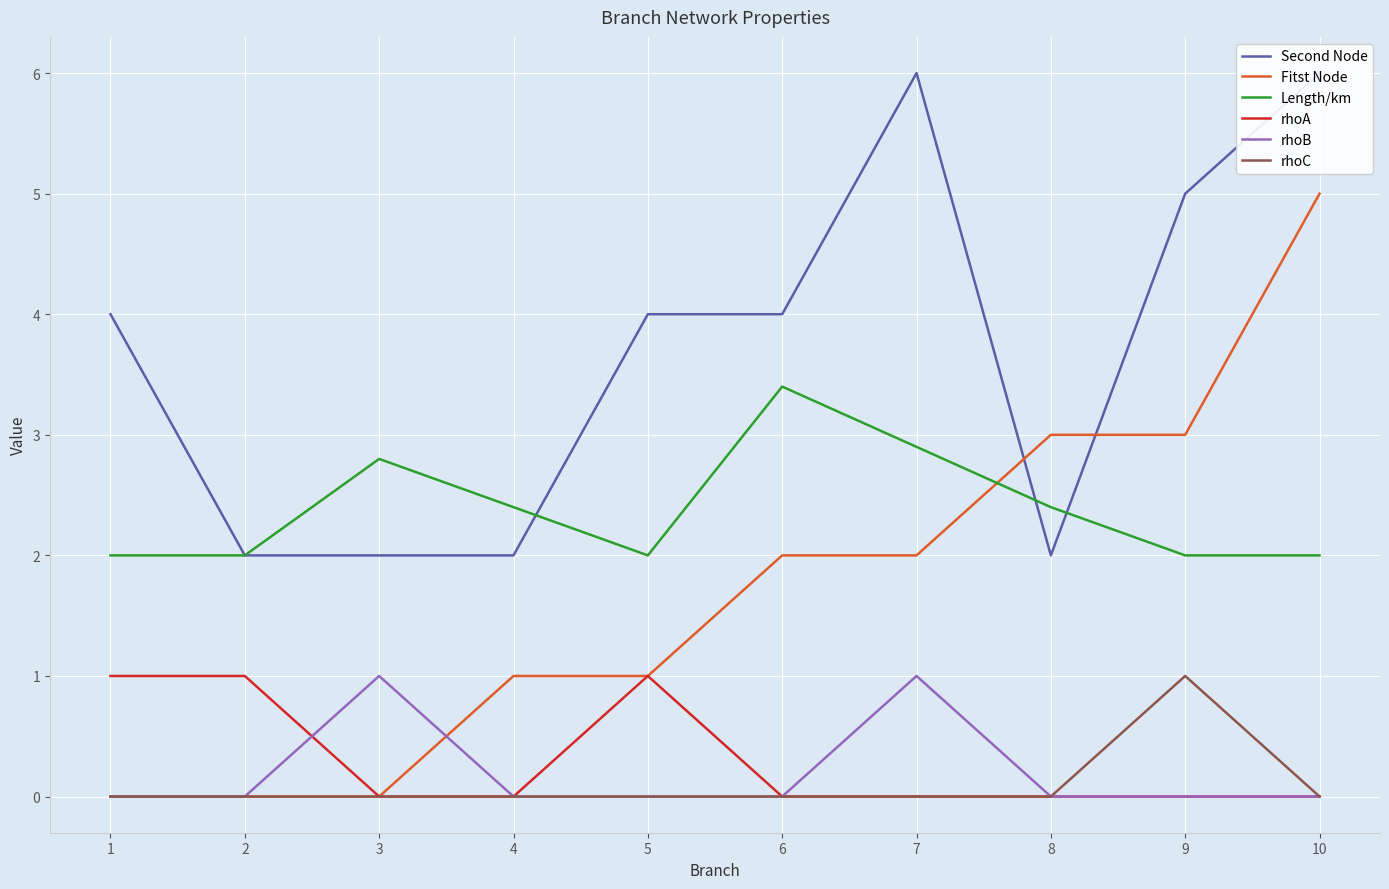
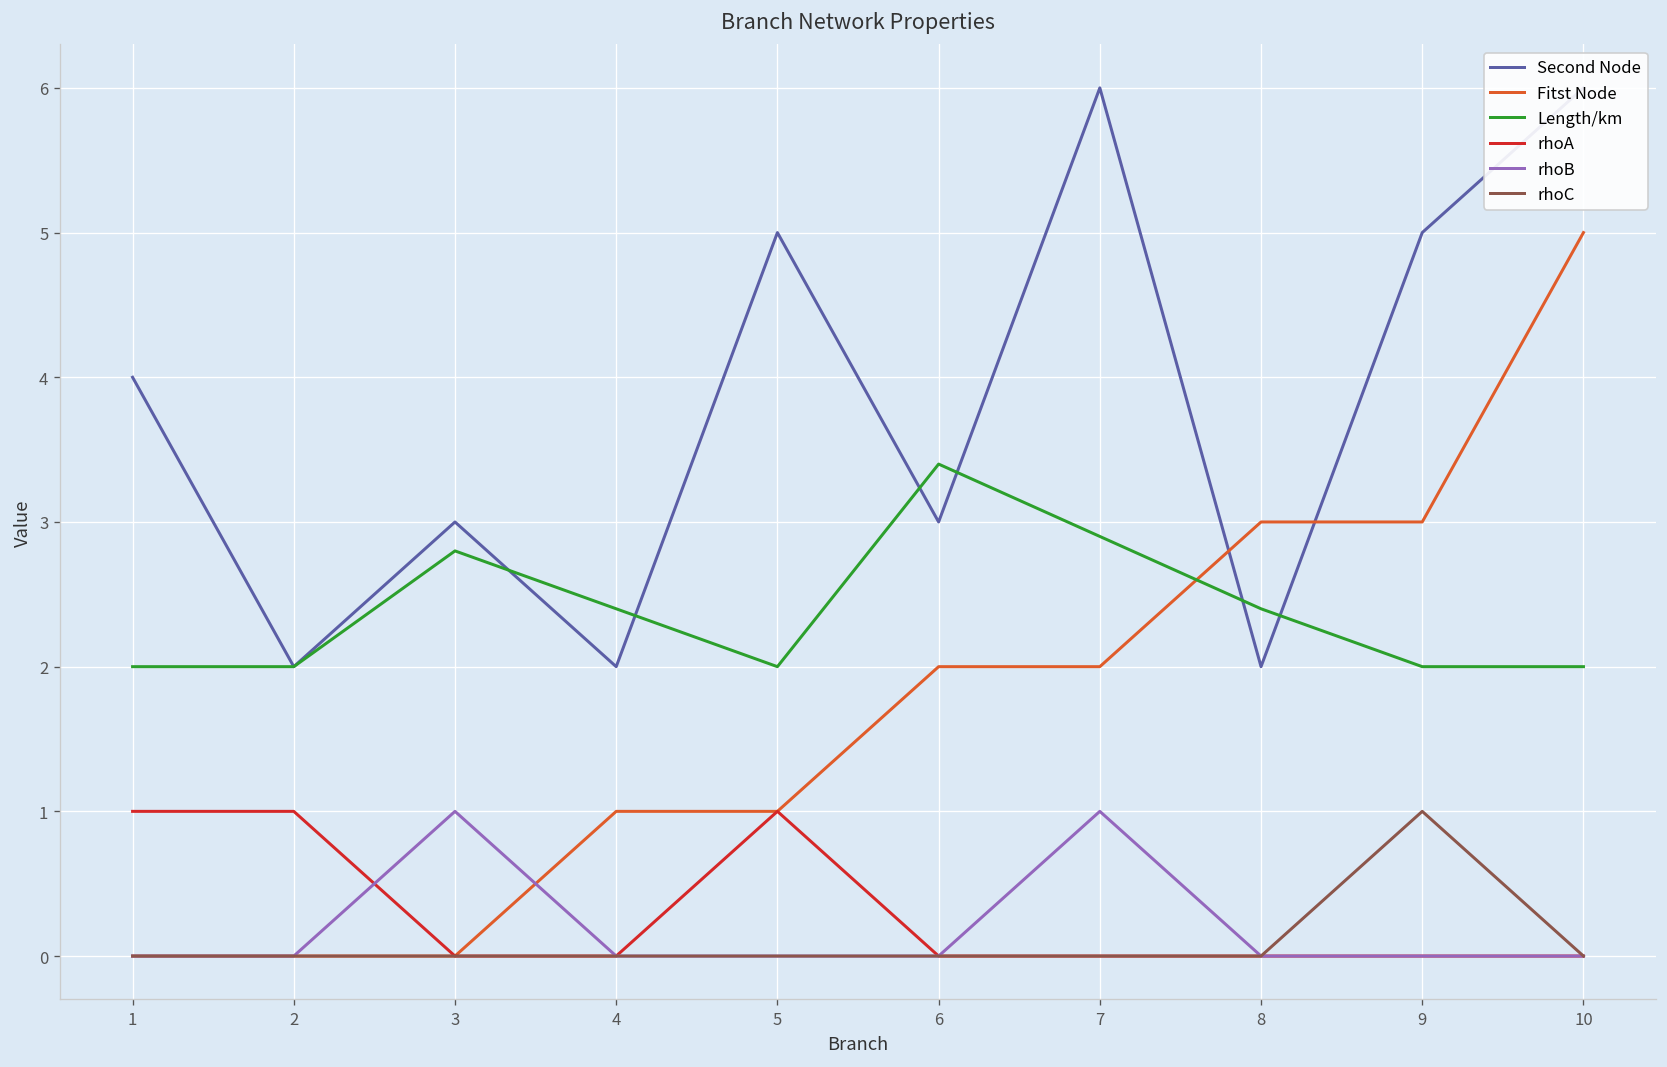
  {
    "Second Node": {
      "1": 4,
-     "3": 2,
+     "3": 3,
      "4": 2,
-     "5": 4,
-     "6": 4,
+     "5": 5,
+     "6": 3,
      "7": 6,
      "8": 2,
      "9": 5
    },
    "Length/km": {
      "1": 2,
      "3": 2.80,
      "4": 2.40,
      "5": 2,
      "6": 3.40,
      "7": 2.90,
      "8": 2.40,
      "9": 2,
      "10": 2
    },
    "rhoB": {
      "3": 1,
      "7": 1
    },
    "rhoC": {
      "9": 1
    }
  }
